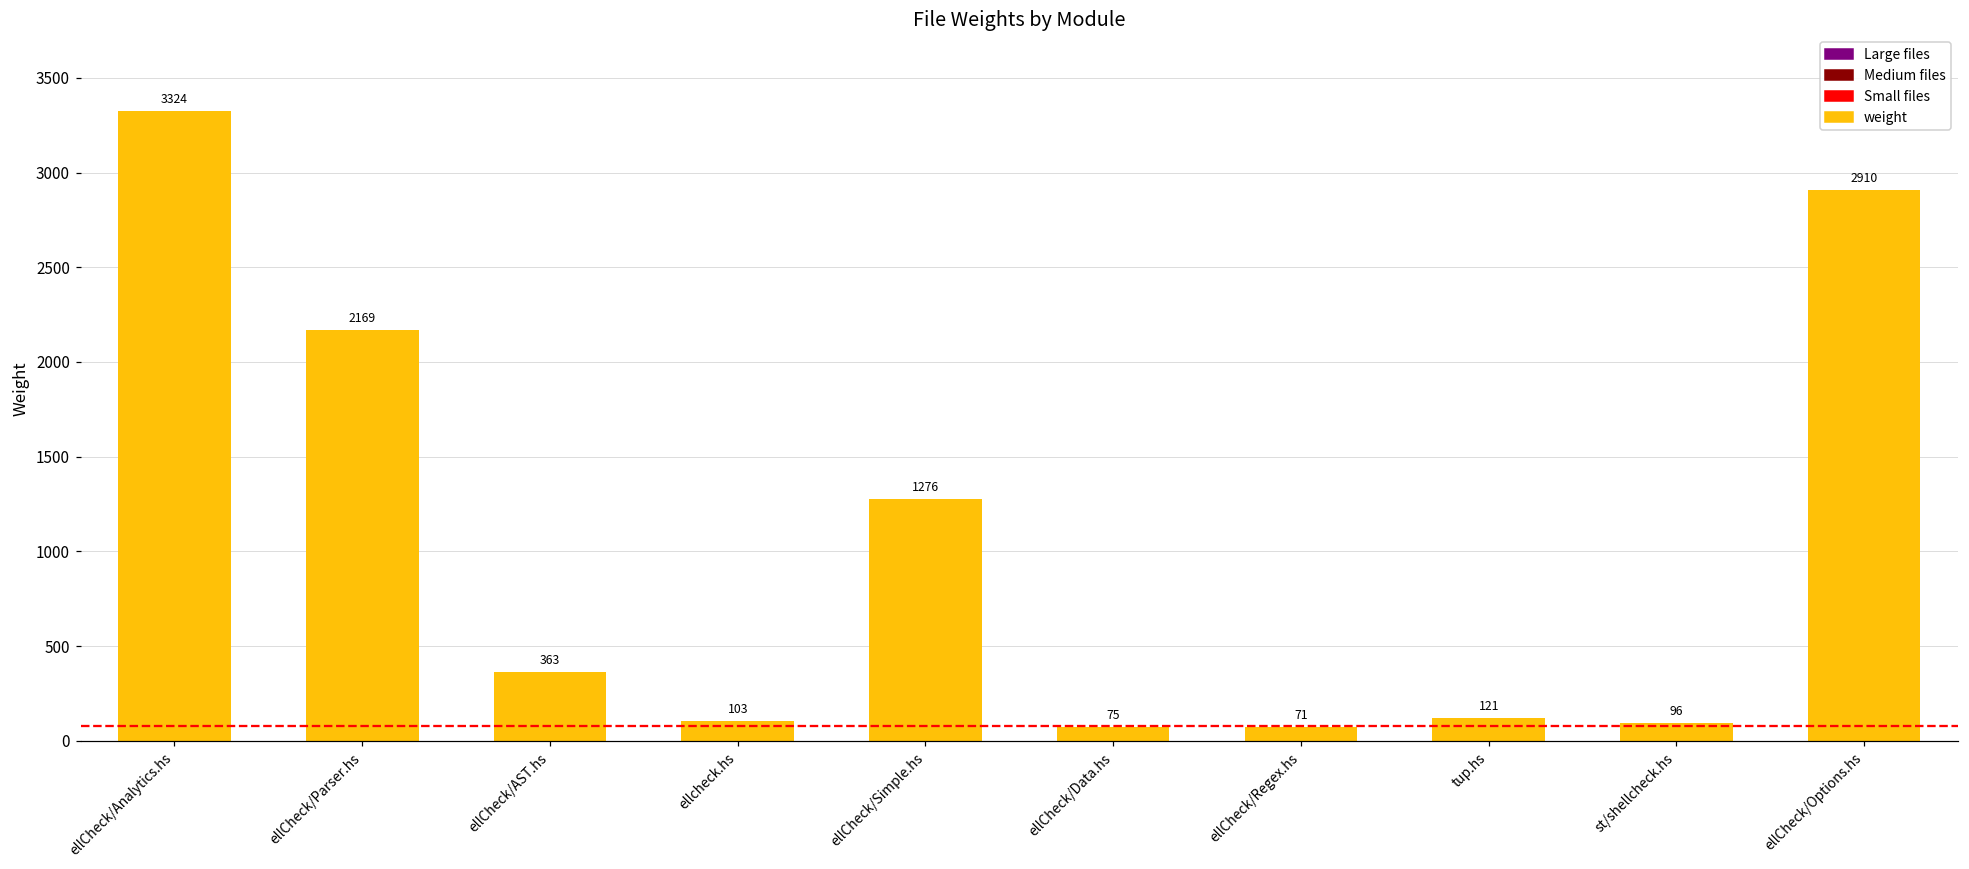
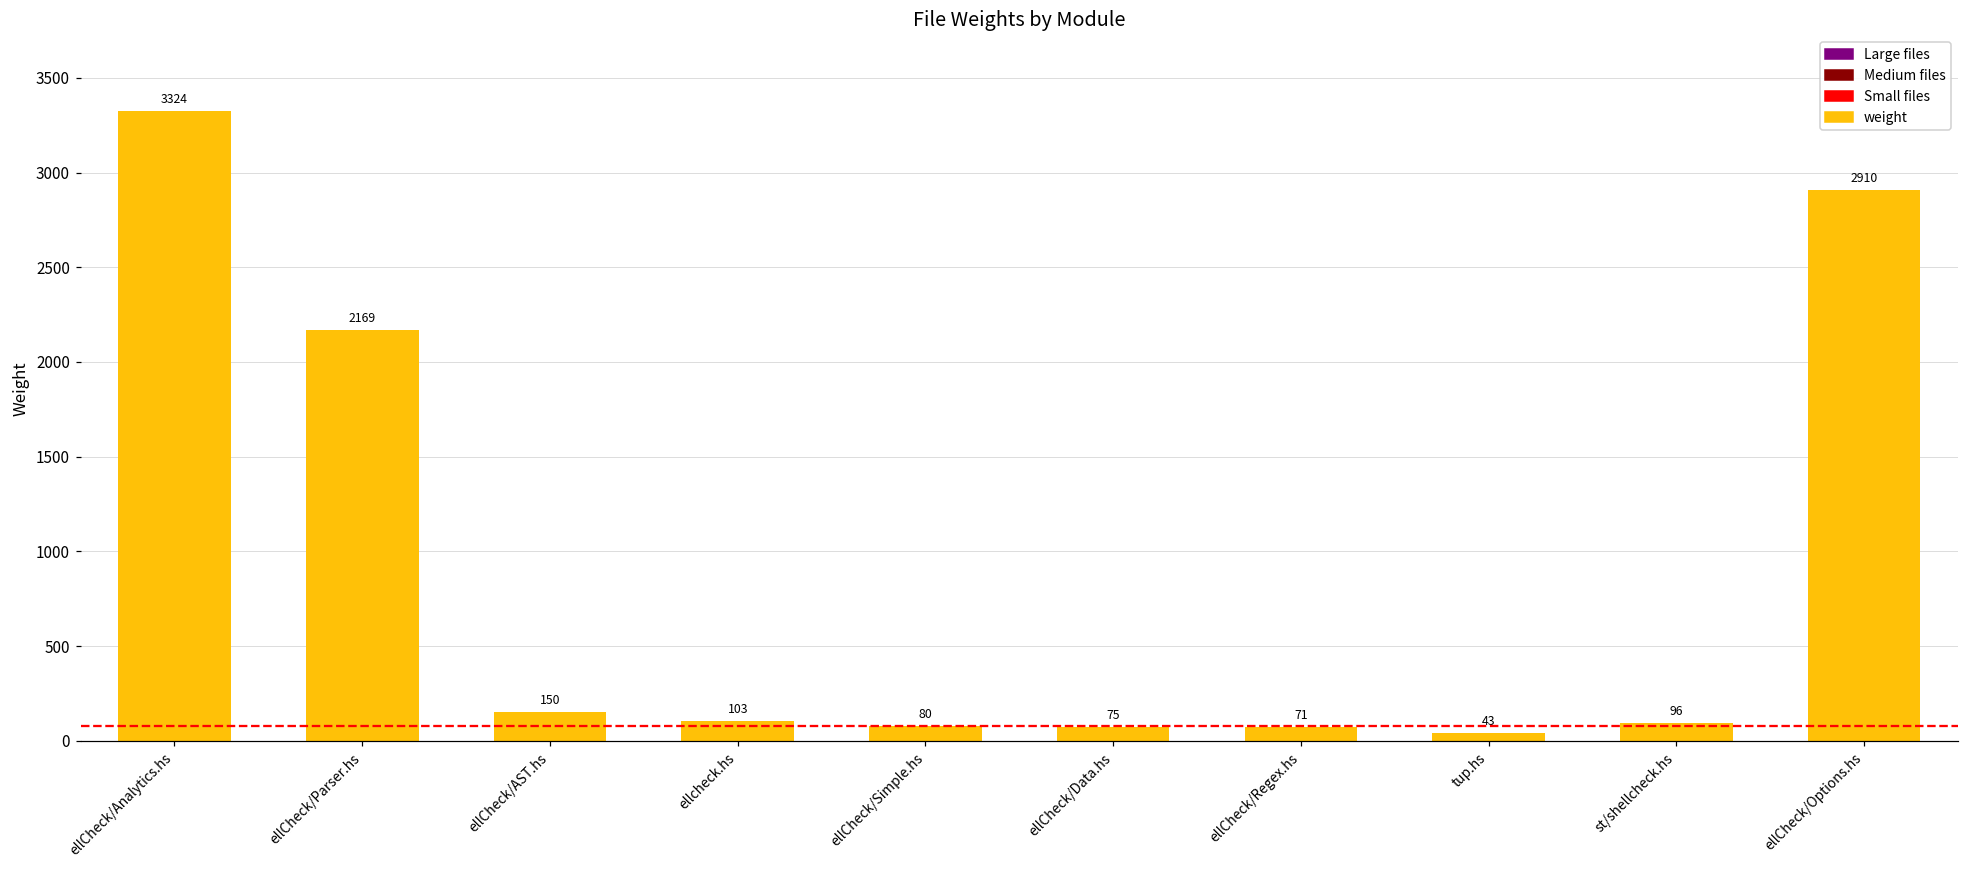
  {
    "ellCheck/Analytics.hs": 3324,
    "ellCheck/Parser.hs": 2169,
-   "ellCheck/AST.hs": 363,
+   "ellCheck/AST.hs": 150,
    "ellcheck.hs": 103,
-   "ellCheck/Simple.hs": 1276,
+   "ellCheck/Simple.hs": 80,
    "ellCheck/Data.hs": 75,
    "ellCheck/Regex.hs": 71,
-   "tup.hs": 121,
+   "tup.hs": 43,
    "st/shellcheck.hs": 96,
    "ellCheck/Options.hs": 2910
  }
